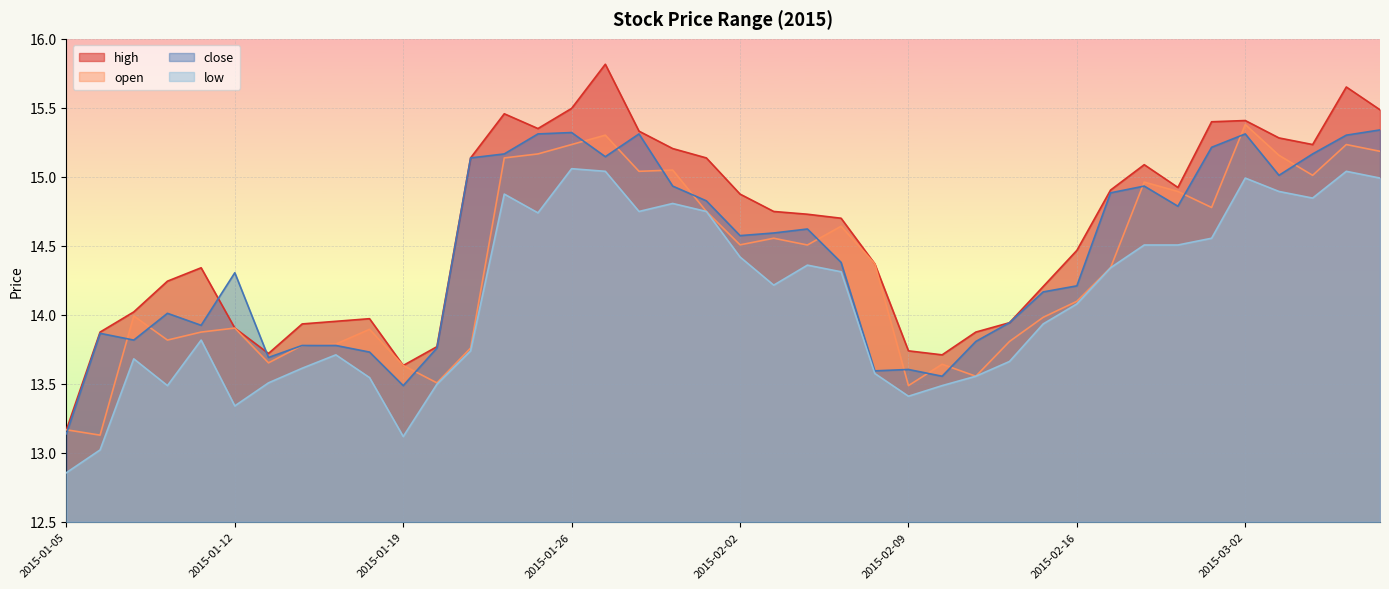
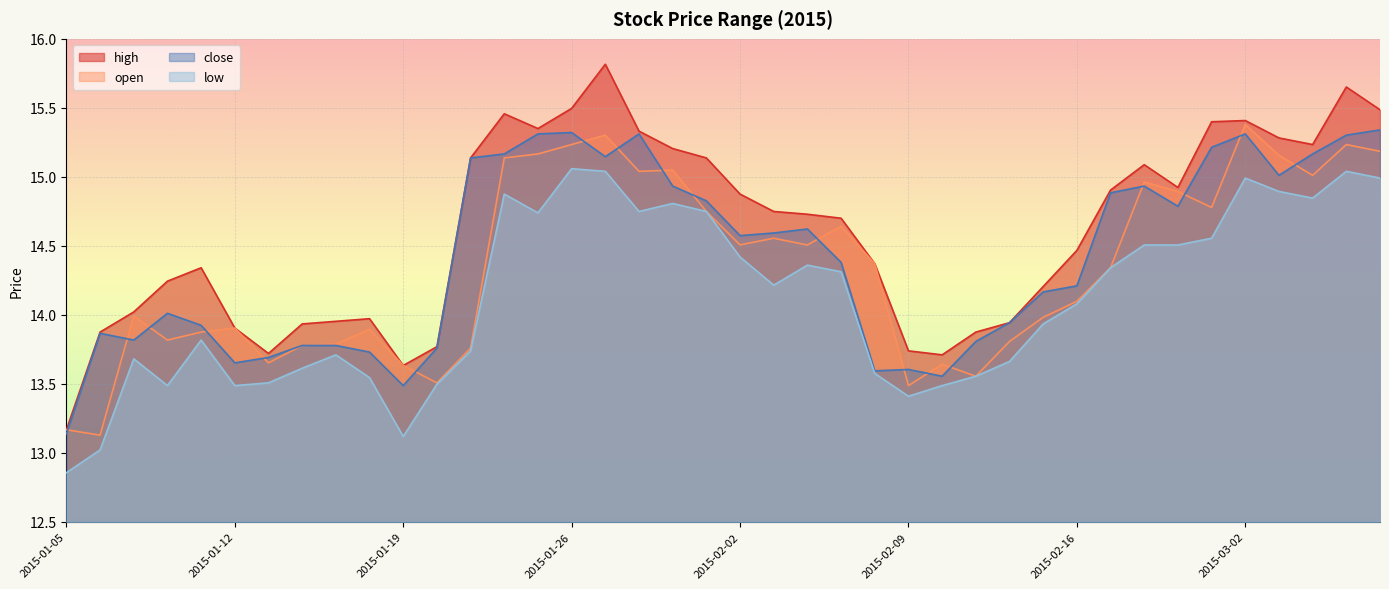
  {
    "high": {
      "2015-01-26": 15.50,
      "2015-02-02": 14.88,
      "2015-02-09": 13.74,
      "2015-02-16": 14.47,
      "2015-03-02": 15.41
    },
    "open": {
      "2015-01-26": 15.23,
      "2015-02-02": 14.51,
      "2015-02-09": 13.49,
      "2015-02-16": 14.10,
      "2015-03-02": 15.38
    },
    "close": {
      "2015-01-05": 13.14,
-     "2015-01-12": 14.31,
+     "2015-01-12": 13.65,
      "2015-01-19": 13.49,
      "2015-01-26": 15.32,
      "2015-02-02": 14.57,
      "2015-02-09": 13.60,
      "2015-02-16": 14.21,
      "2015-03-02": 15.31
    },
    "low": {
      "2015-01-05": 12.86,
-     "2015-01-12": 13.34,
+     "2015-01-12": 13.49,
      "2015-01-19": 13.12,
      "2015-01-26": 15.06,
      "2015-02-02": 14.42,
      "2015-02-09": 13.41,
      "2015-02-16": 14.08,
      "2015-03-02": 14.99
    }
  }
